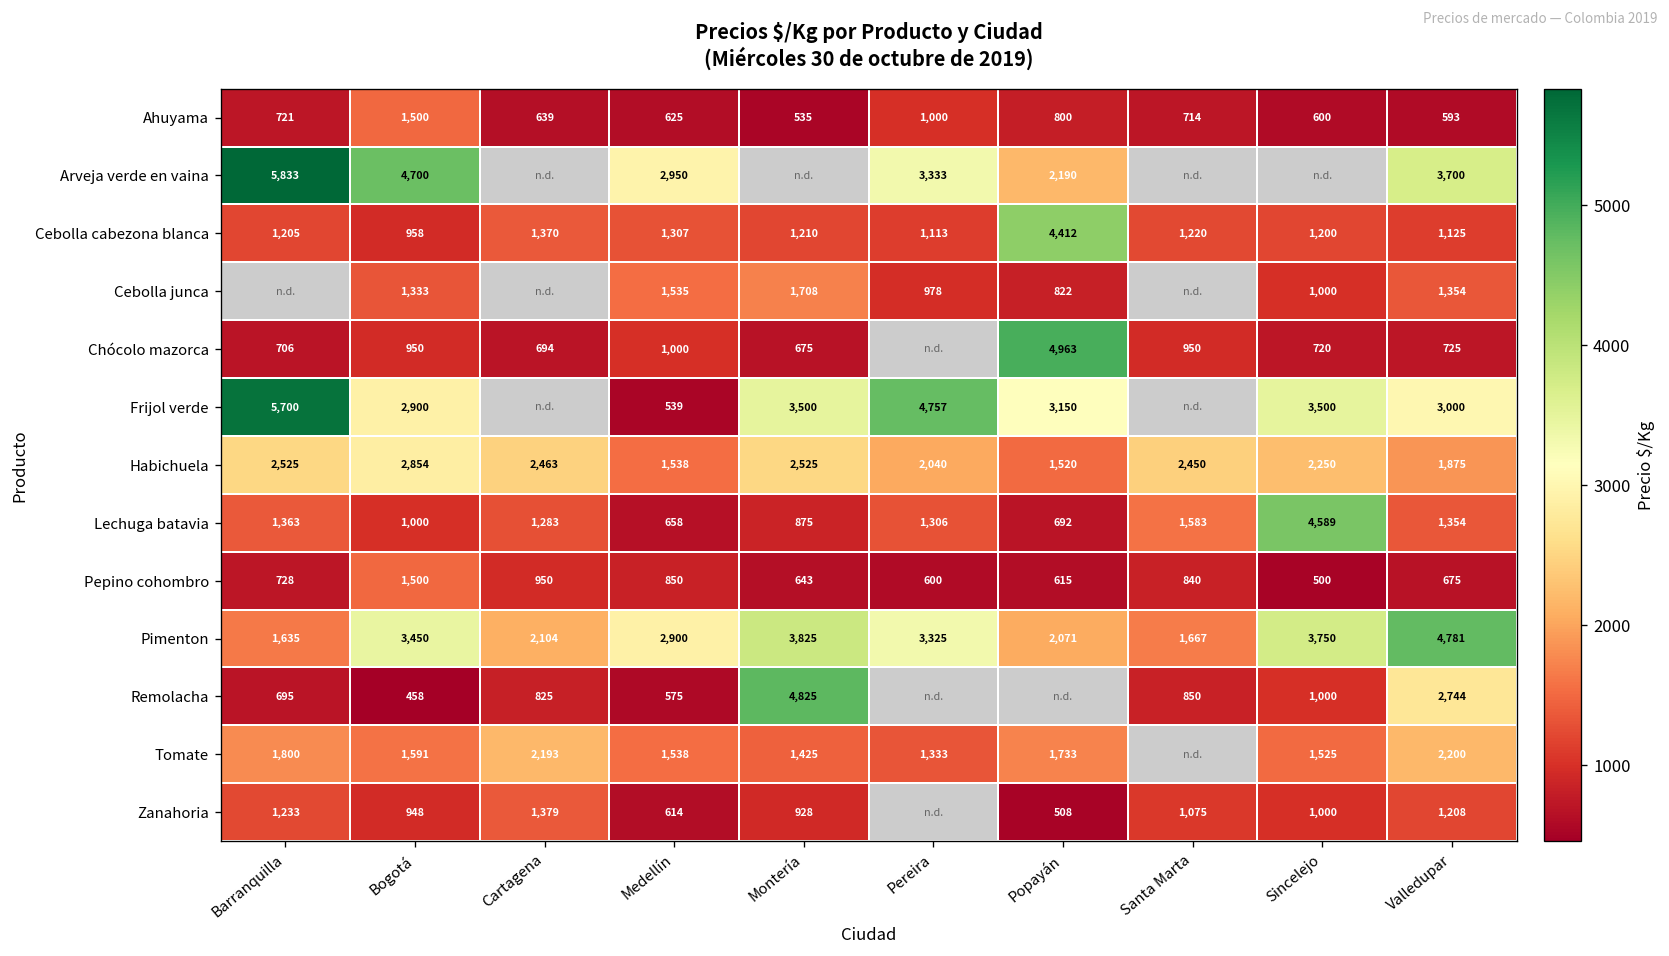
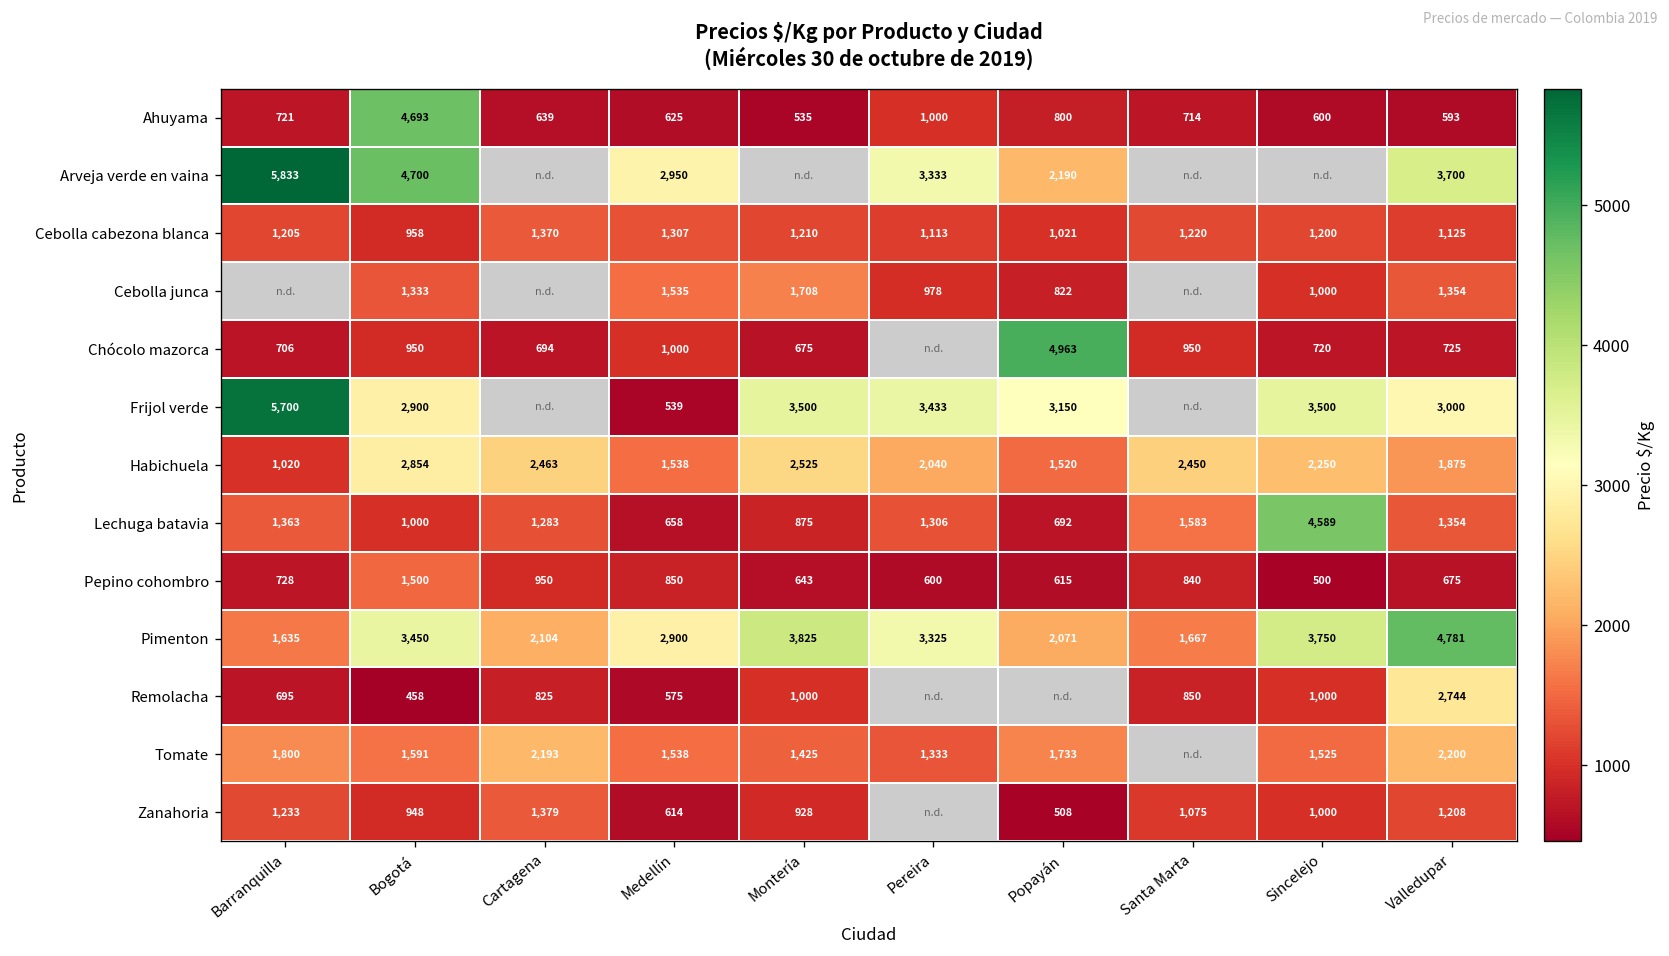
  {
    "Ahuyama": {
      "Barranquilla": "721",
-     "Bogotá": "1,500",
+     "Bogotá": "4,693",
      "Cartagena": "639",
      "Medellín": "625",
      "Montería": "535",
      "Pereira": "1,000",
      "Popayán": "800",
      "Santa Marta": "714",
      "Sincelejo": "600",
      "Valledupar": "593"
    },
    "Arveja verde en vaina": {
      "Barranquilla": "5,833",
      "Bogotá": "4,700",
      "Medellín": "2,950",
      "Pereira": "3,333",
      "Popayán": "2,190",
      "Valledupar": "3,700"
    },
    "Cebolla cabezona blanca": {
      "Barranquilla": "1,205",
      "Bogotá": "958",
      "Cartagena": "1,370",
      "Medellín": "1,307",
      "Montería": "1,210",
      "Pereira": "1,113",
-     "Popayán": "4,412",
+     "Popayán": "1,021",
      "Santa Marta": "1,220",
      "Sincelejo": "1,200",
      "Valledupar": "1,125"
    },
    "Cebolla junca": {
      "Bogotá": "1,333",
      "Medellín": "1,535",
      "Montería": "1,708",
      "Pereira": "978",
      "Popayán": "822",
      "Sincelejo": "1,000",
      "Valledupar": "1,354"
    },
    "Chócolo mazorca": {
      "Barranquilla": "706",
      "Bogotá": "950",
      "Cartagena": "694",
      "Medellín": "1,000",
      "Montería": "675",
      "Popayán": "4,963",
      "Santa Marta": "950",
      "Sincelejo": "720",
      "Valledupar": "725"
    },
    "Frijol verde": {
      "Barranquilla": "5,700",
      "Bogotá": "2,900",
      "Medellín": "539",
      "Montería": "3,500",
-     "Pereira": "4,757",
+     "Pereira": "3,433",
      "Popayán": "3,150",
      "Sincelejo": "3,500",
      "Valledupar": "3,000"
    },
    "Habichuela": {
-     "Barranquilla": "2,525",
+     "Barranquilla": "1,020",
      "Bogotá": "2,854",
      "Cartagena": "2,463",
      "Medellín": "1,538",
      "Montería": "2,525",
      "Pereira": "2,040",
      "Popayán": "1,520",
      "Santa Marta": "2,450",
      "Sincelejo": "2,250",
      "Valledupar": "1,875"
    },
    "Lechuga batavia": {
      "Barranquilla": "1,363",
      "Bogotá": "1,000",
      "Cartagena": "1,283",
      "Medellín": "658",
      "Montería": "875",
      "Pereira": "1,306",
      "Popayán": "692",
      "Santa Marta": "1,583",
      "Sincelejo": "4,589",
      "Valledupar": "1,354"
    },
    "Pepino cohombro": {
      "Barranquilla": "728",
      "Bogotá": "1,500",
      "Cartagena": "950",
      "Medellín": "850",
      "Montería": "643",
      "Pereira": "600",
      "Popayán": "615",
      "Santa Marta": "840",
      "Sincelejo": "500",
      "Valledupar": "675"
    },
    "Pimenton": {
      "Barranquilla": "1,635",
      "Bogotá": "3,450",
      "Cartagena": "2,104",
      "Medellín": "2,900",
      "Montería": "3,825",
      "Pereira": "3,325",
      "Popayán": "2,071",
      "Santa Marta": "1,667",
      "Sincelejo": "3,750",
      "Valledupar": "4,781"
    },
    "Remolacha": {
      "Barranquilla": "695",
      "Bogotá": "458",
      "Cartagena": "825",
      "Medellín": "575",
-     "Montería": "4,825",
+     "Montería": "1,000",
      "Santa Marta": "850",
      "Sincelejo": "1,000",
      "Valledupar": "2,744"
    },
    "Tomate": {
      "Barranquilla": "1,800",
      "Bogotá": "1,591",
      "Cartagena": "2,193",
      "Medellín": "1,538",
      "Montería": "1,425",
      "Pereira": "1,333",
      "Popayán": "1,733",
      "Sincelejo": "1,525",
      "Valledupar": "2,200"
    },
    "Zanahoria": {
      "Barranquilla": "1,233",
      "Bogotá": "948",
      "Cartagena": "1,379",
      "Medellín": "614",
      "Montería": "928",
      "Popayán": "508",
      "Santa Marta": "1,075",
      "Sincelejo": "1,000",
      "Valledupar": "1,208"
    }
  }
